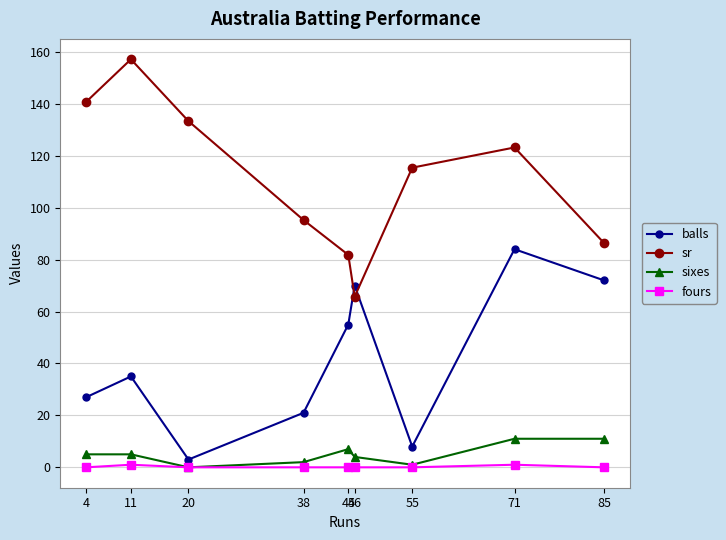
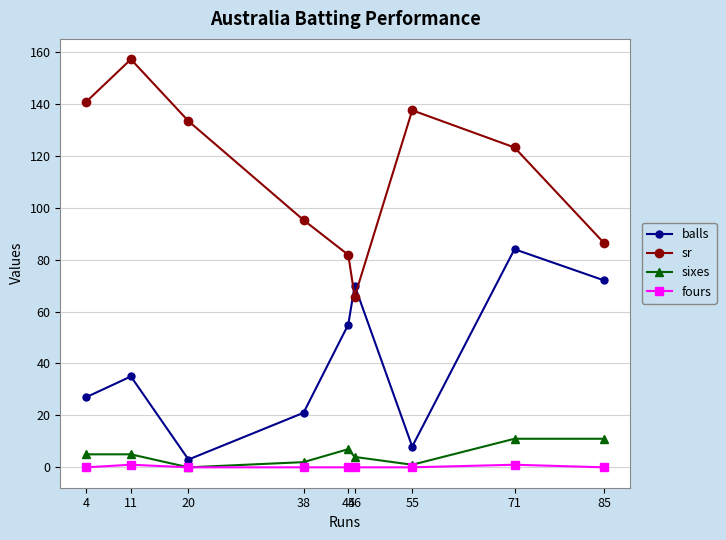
  {
    "balls": {
      "4": 27,
      "11": 35,
      "20": 3,
      "38": 21,
      "55": 8,
      "71": 84,
      "85": 72
    },
    "sr": {
      "4": 141,
      "11": 157,
      "20": 133,
      "38": 95,
-     "55": 115,
+     "55": 138,
      "71": 123,
      "85": 86
    },
    "sixes": {
      "4": 5,
      "11": 5,
      "38": 2,
      "55": 1,
      "71": 11,
      "85": 11
    },
    "fours": {
      "4": 0,
      "11": 1,
      "38": 0,
      "55": 0,
      "71": 1,
      "85": 0
    }
  }
